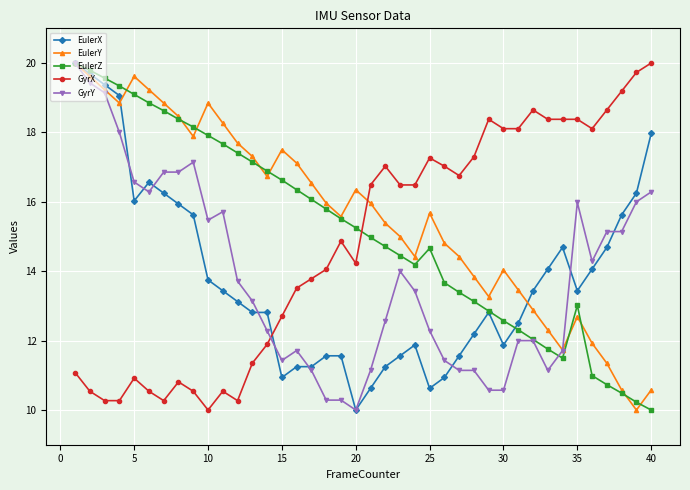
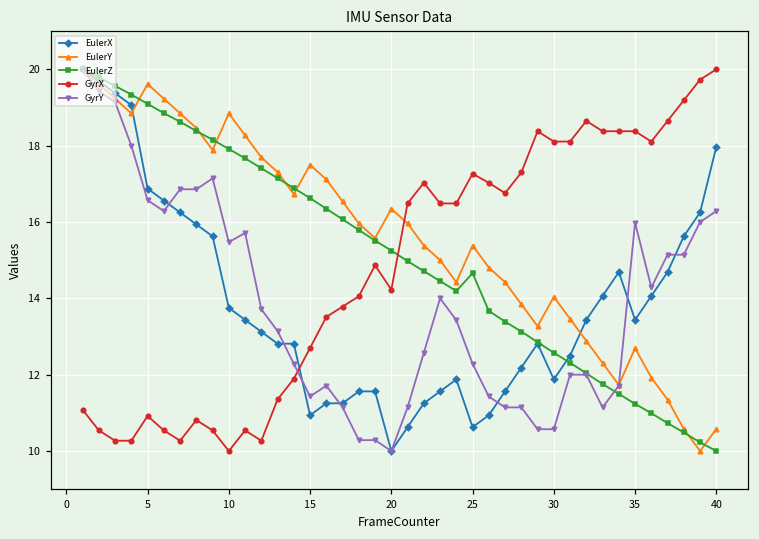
  {
    "EulerX": {
-     "5": 16.0,
+     "5": 16.9,
      "10": 13.7,
      "15": 10.9,
      "25": 10.6,
      "30": 11.9,
      "35": 13.4,
      "40": 18.0
    },
    "EulerY": {
      "5": 19.6,
      "10": 18.8,
      "15": 17.5,
      "20": 16.3,
-     "25": 15.7,
+     "25": 15.4,
      "30": 14.0,
      "35": 12.7,
      "40": 10.6
    },
    "EulerZ": {
      "5": 19.1,
      "10": 17.9,
      "15": 16.6,
      "20": 15.3,
      "25": 14.7,
      "30": 12.6,
-     "35": 13.0,
+     "35": 11.2,
      "40": 10.0
    },
    "GyrX": {
      "5": 10.9,
      "10": 10.0,
      "15": 12.7,
      "20": 14.2,
      "25": 17.3,
      "30": 18.1,
      "35": 18.4,
      "40": 20.0
    },
    "GyrY": {
      "5": 16.6,
      "10": 15.5,
      "15": 11.4,
      "25": 12.3,
      "30": 10.6,
      "35": 16.0,
      "40": 16.3
    }
  }
